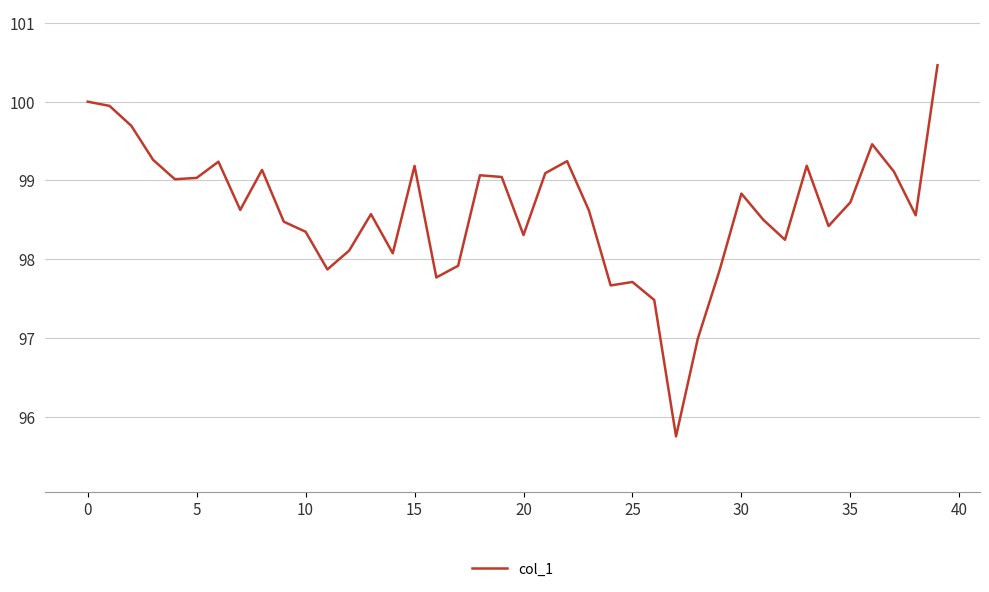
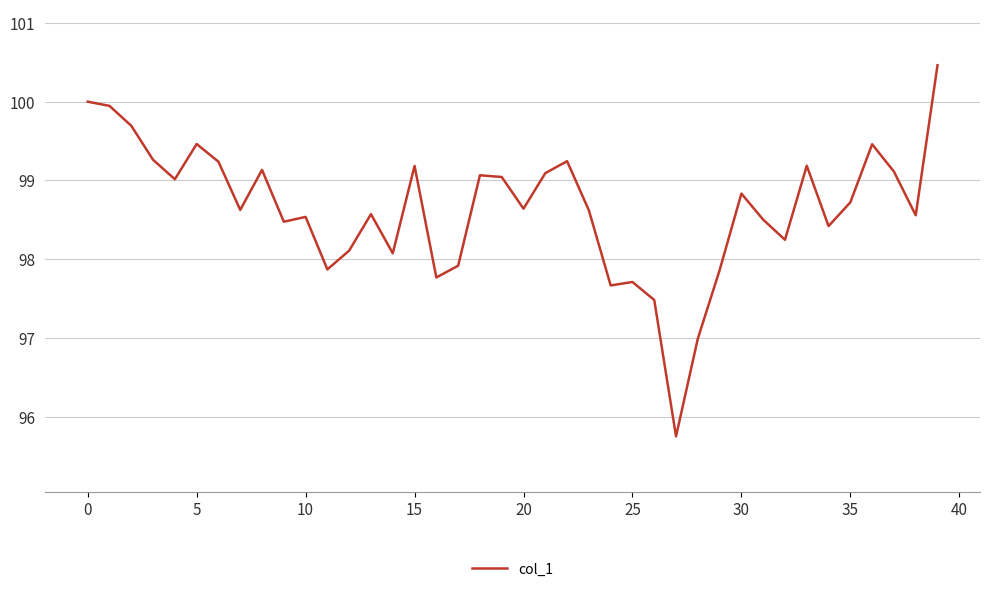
  {
    "0": 100.0,
-   "5": 99.0,
-   "10": 98.3,
+   "5": 99.5,
+   "10": 98.5,
    "15": 99.2,
-   "20": 98.3,
+   "20": 98.6,
    "25": 97.7,
    "30": 98.8,
    "35": 98.7
  }
